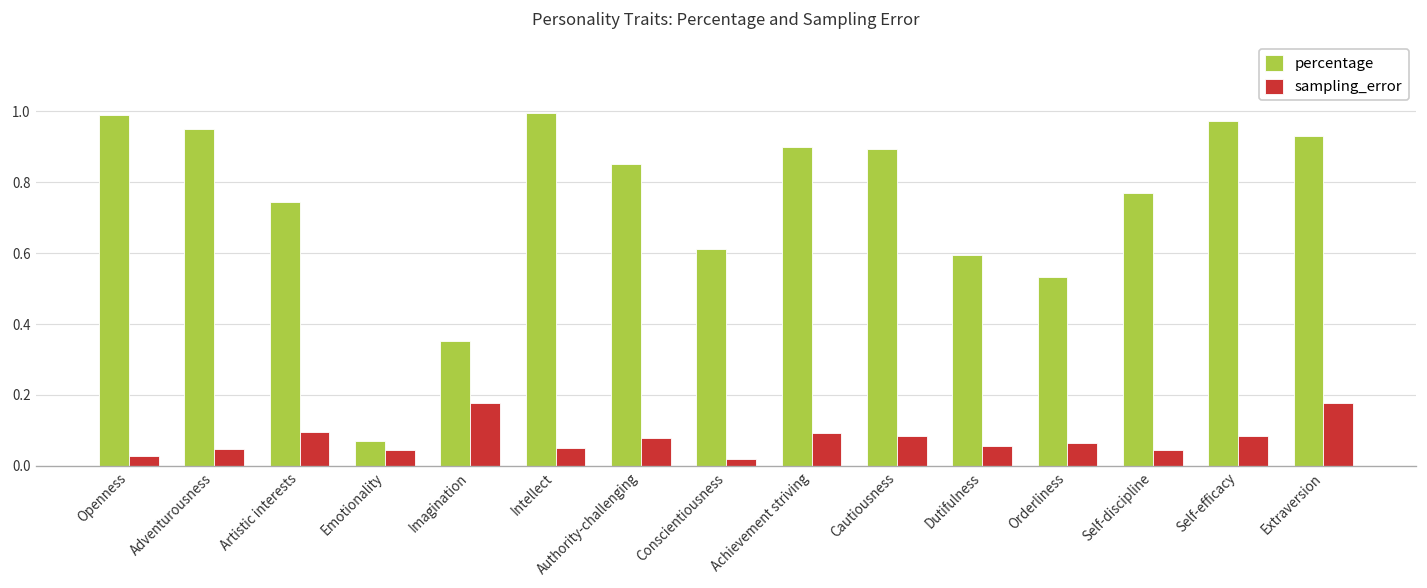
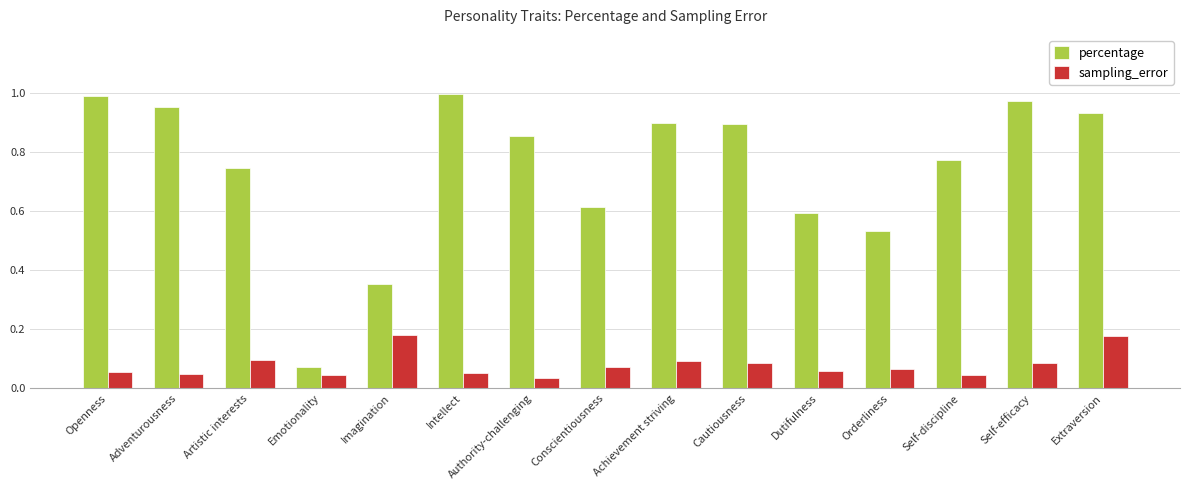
  {
    "percentage": {
      "Openness": 0.99,
      "Adventurousness": 0.95,
      "Artistic interests": 0.75,
      "Emotionality": 0.07,
      "Imagination": 0.35,
      "Intellect": 1.00,
      "Authority-challenging": 0.85,
      "Conscientiousness": 0.61,
      "Achievement striving": 0.90,
      "Cautiousness": 0.89,
      "Dutifulness": 0.59,
      "Orderliness": 0.53,
      "Self-discipline": 0.77,
      "Self-efficacy": 0.97,
      "Extraversion": 0.93
    },
    "sampling_error": {
-     "Openness": 0.03,
+     "Openness": 0.05,
      "Adventurousness": 0.05,
      "Artistic interests": 0.10,
      "Emotionality": 0.04,
      "Imagination": 0.18,
      "Intellect": 0.05,
-     "Authority-challenging": 0.08,
-     "Conscientiousness": 0.02,
+     "Authority-challenging": 0.03,
+     "Conscientiousness": 0.07,
      "Achievement striving": 0.09,
      "Cautiousness": 0.08,
      "Dutifulness": 0.06,
      "Orderliness": 0.07,
      "Self-discipline": 0.04,
      "Self-efficacy": 0.09,
      "Extraversion": 0.18
    }
  }
